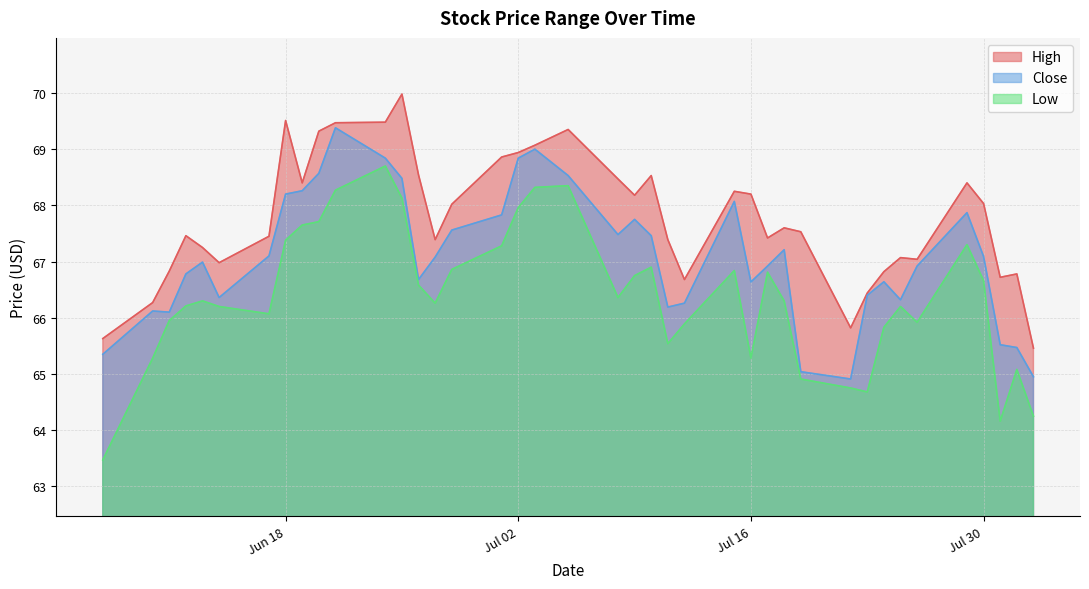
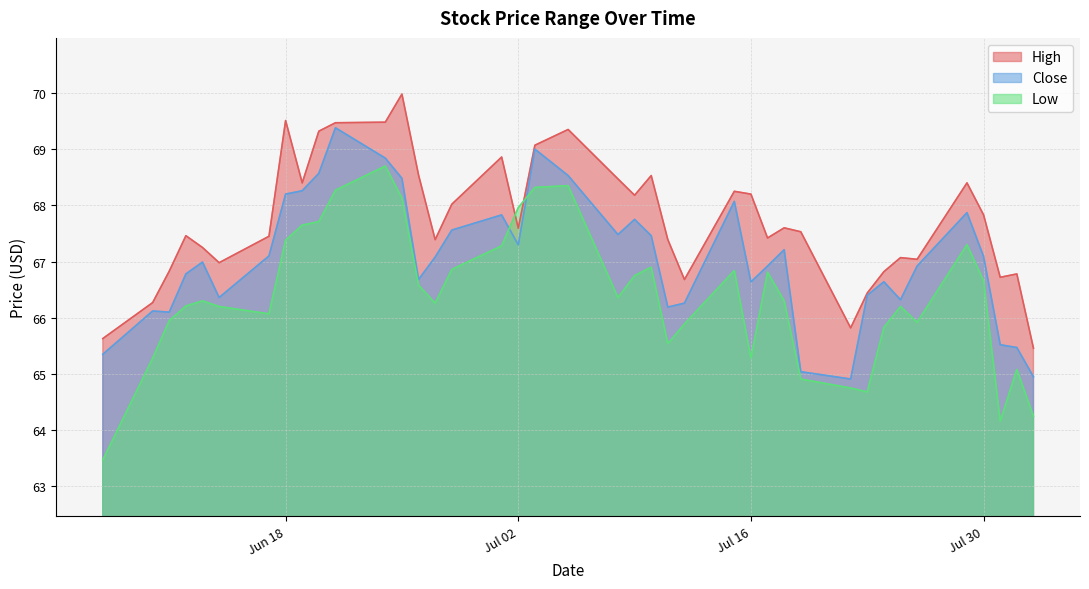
  {
    "High": {
      "Jun 18": 69.5,
-     "Jul 02": 68.9,
+     "Jul 02": 67.6,
      "Jul 16": 68.2,
-     "Jul 30": 68.0
+     "Jul 30": 67.8
    },
    "Close": {
      "Jun 18": 68.2,
-     "Jul 02": 68.8,
+     "Jul 02": 67.3,
      "Jul 16": 66.6,
      "Jul 30": 67.1
    },
    "Low": {
      "Jun 18": 67.4,
      "Jul 02": 68.0,
      "Jul 16": 65.3,
      "Jul 30": 66.7
    }
  }
